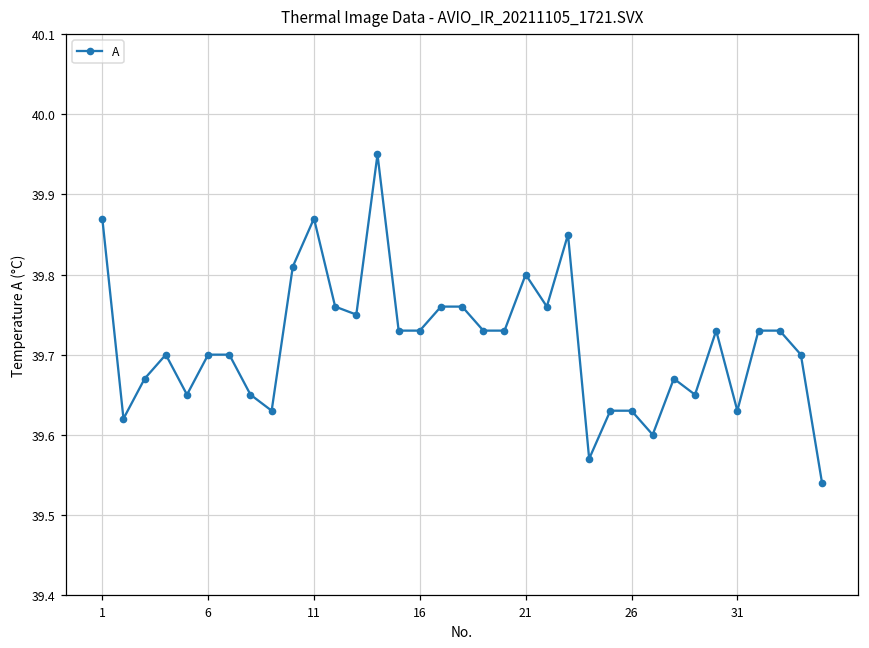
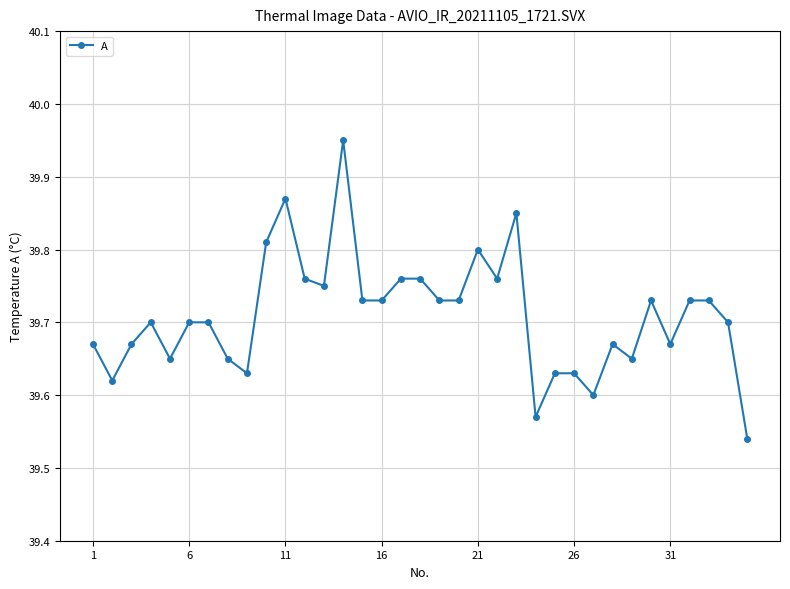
  {
-   "1": 39.87,
+   "1": 39.67,
    "6": 39.70,
    "11": 39.87,
    "16": 39.73,
    "21": 39.80,
    "26": 39.63,
-   "31": 39.63
+   "31": 39.67
  }
